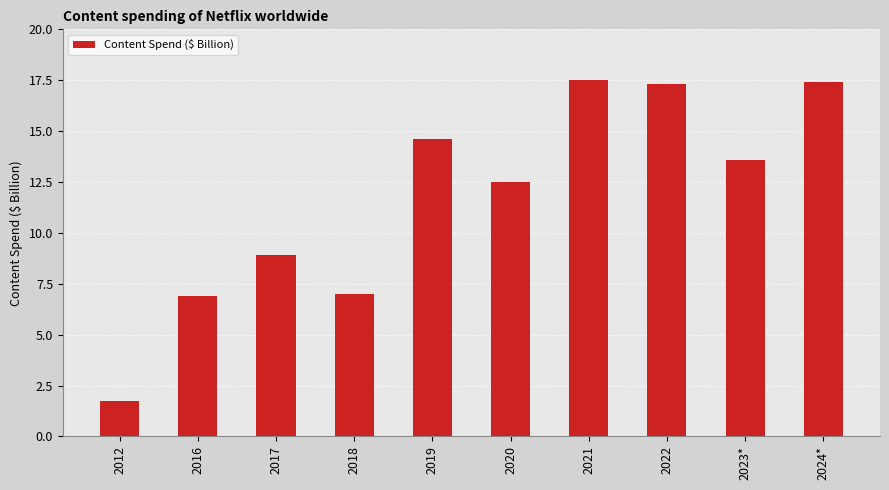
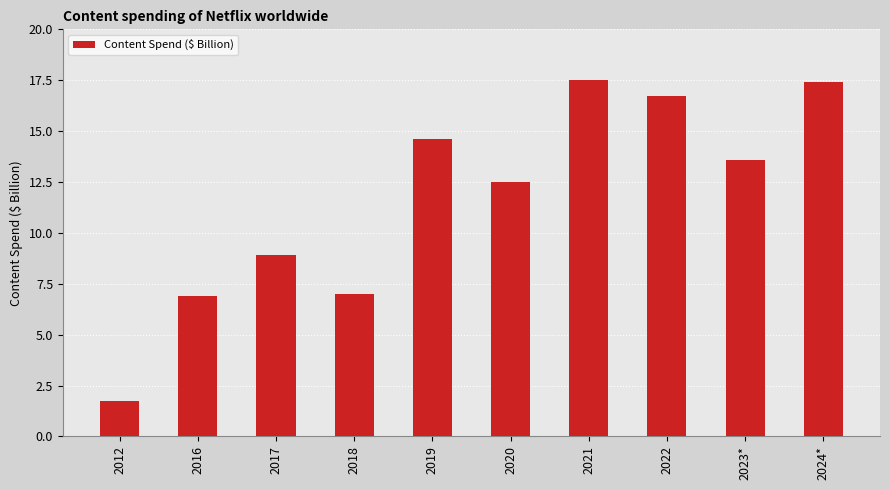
  {
    "2012": 1.8,
    "2016": 6.9,
    "2017": 8.9,
    "2018": 7.0,
    "2019": 14.6,
    "2020": 12.5,
    "2021": 17.5,
-   "2022": 17.3,
+   "2022": 16.7,
    "2023*": 13.6,
    "2024*": 17.4
  }
